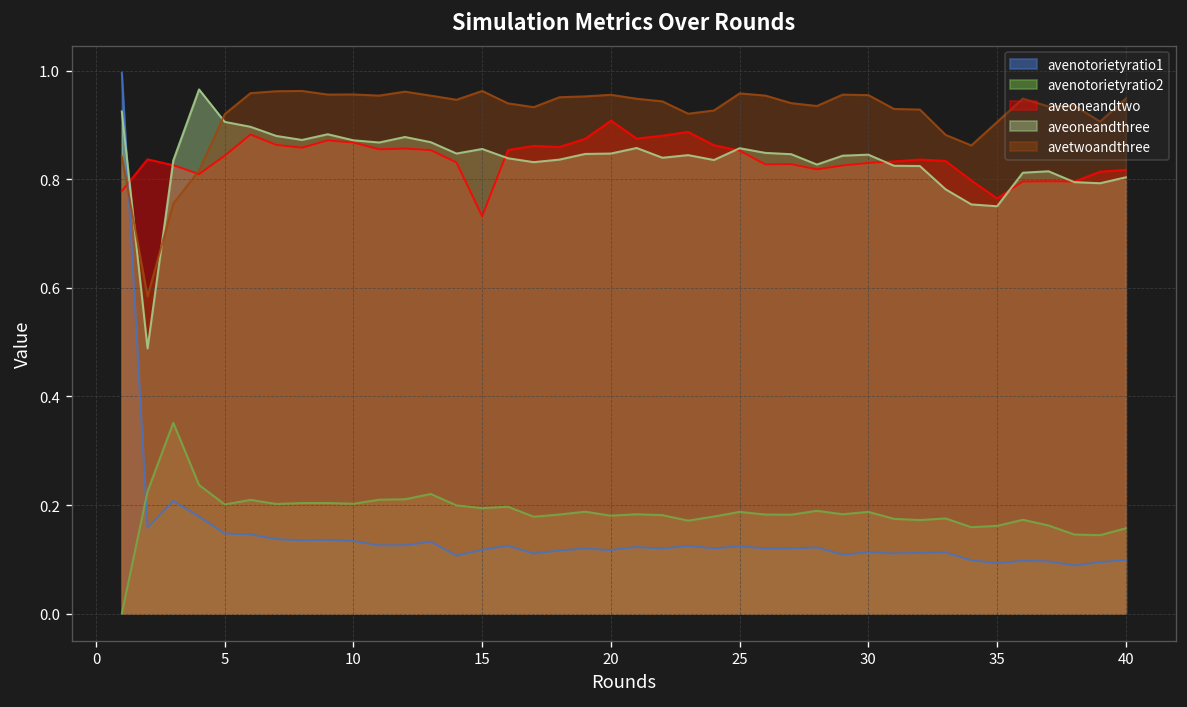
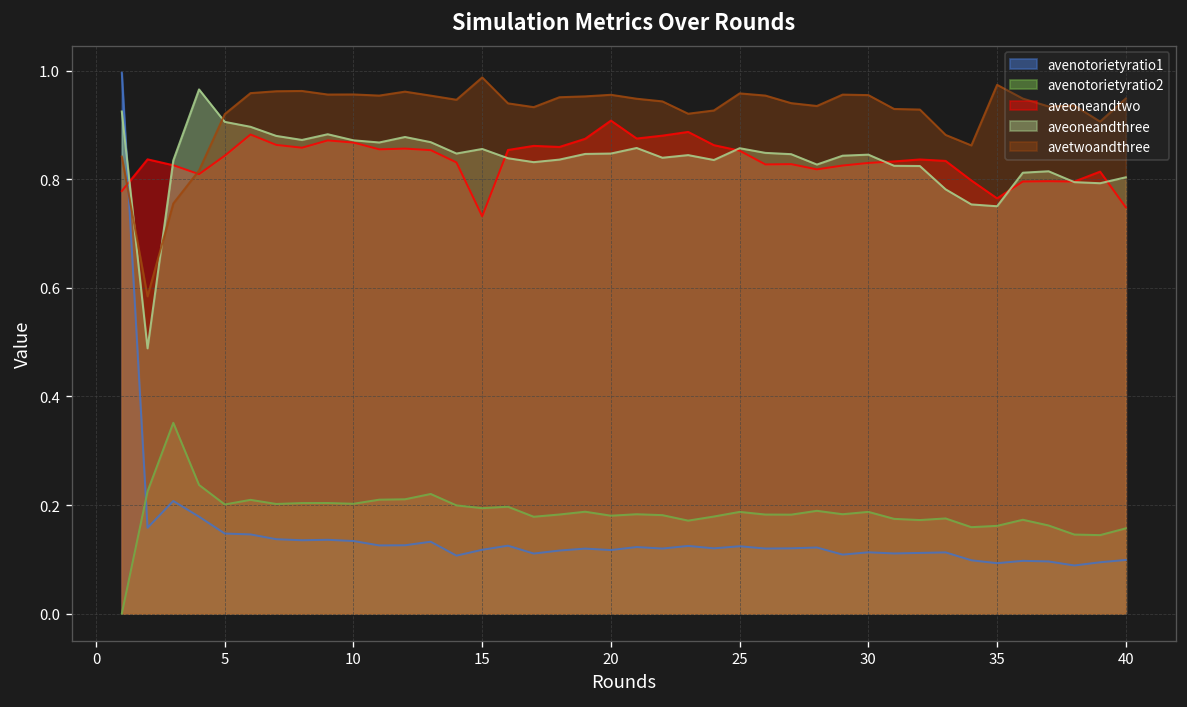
  {
    "avenotorietyratio1": {
      "5": 0.15,
      "10": 0.13,
      "15": 0.12,
      "20": 0.12,
      "25": 0.12,
      "30": 0.11,
      "35": 0.09,
      "40": 0.10
    },
    "aveoneandtwo": {
      "5": 0.84,
      "15": 0.73,
      "20": 0.91,
      "30": 0.83,
      "35": 0.76,
-     "40": 0.82
+     "40": 0.75
    },
    "avetwoandthree": {
      "5": 0.92,
      "10": 0.96,
-     "15": 0.96,
+     "15": 0.99,
      "20": 0.96,
      "25": 0.96,
      "30": 0.95,
-     "35": 0.91
+     "35": 0.97
    }
  }
